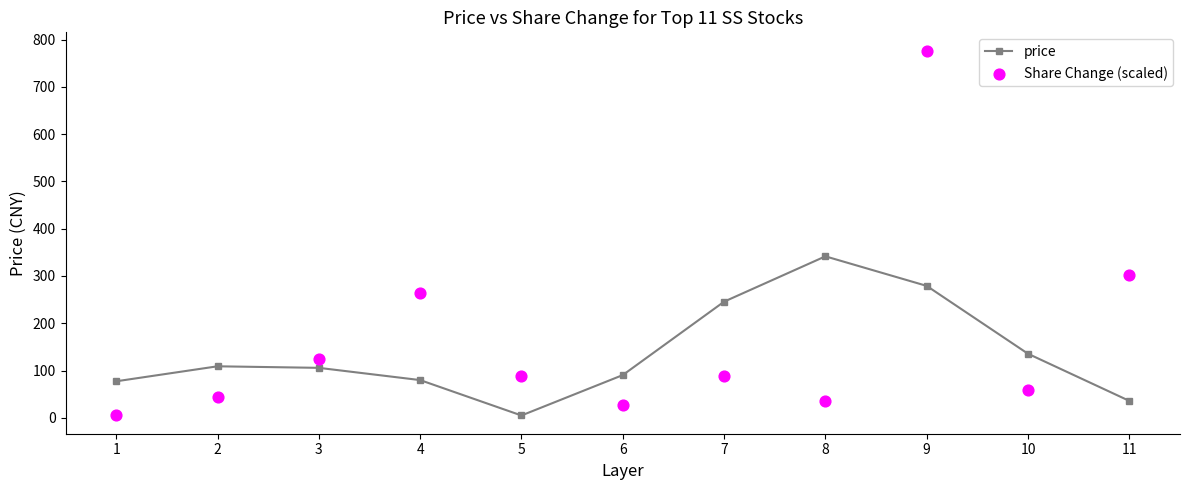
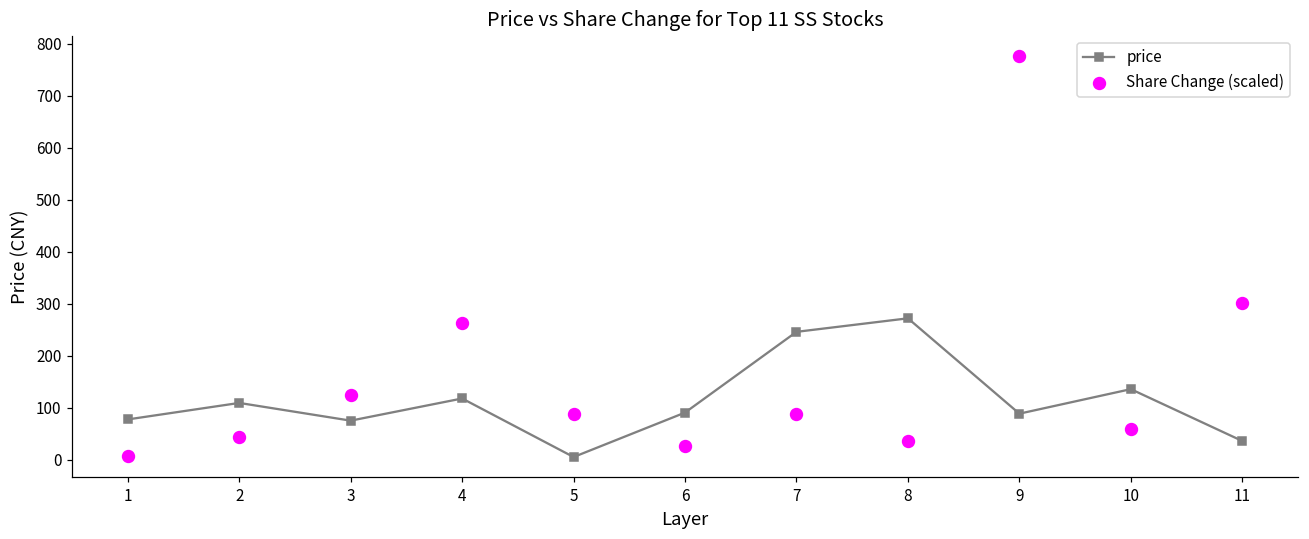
  {
    "price": {
      "1": 80,
      "2": 110,
-     "3": 110,
-     "4": 80,
+     "3": 70,
+     "4": 120,
      "5": 0,
      "6": 90,
      "7": 250,
-     "8": 340,
-     "9": 280,
+     "8": 270,
+     "9": 90,
      "10": 140,
      "11": 40
    }
  }
